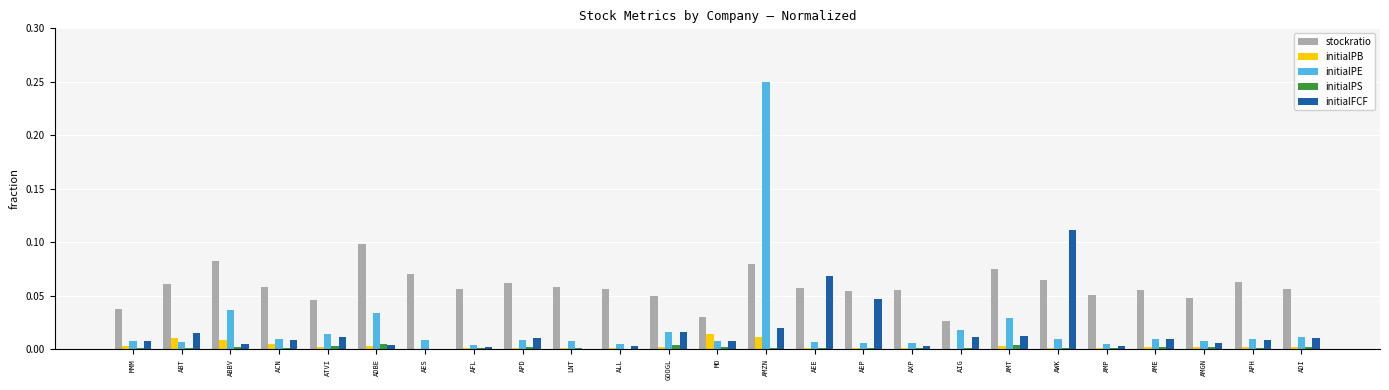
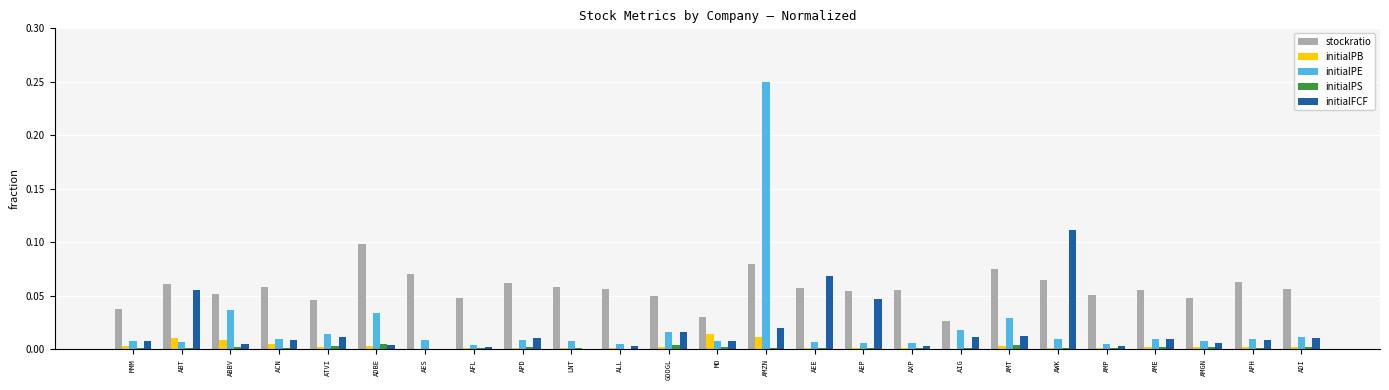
  {
    "stockratio": {
      "MMM": 0.038,
      "ABT": 0.061,
-     "ABBV": 0.083,
+     "ABBV": 0.051,
      "ACN": 0.058,
      "ATVI": 0.046,
      "ADBE": 0.098,
      "AES": 0.070,
-     "AFL": 0.056,
+     "AFL": 0.048,
      "APD": 0.062,
      "LNT": 0.058,
      "ALL": 0.056,
      "GOOGL": 0.050,
      "MO": 0.030,
      "AMZN": 0.079,
      "AEE": 0.057,
      "AEP": 0.054,
      "AXP": 0.055,
      "AIG": 0.026,
      "AMT": 0.074,
      "AWK": 0.065,
      "AMP": 0.050,
      "AME": 0.055,
      "AMGN": 0.048,
      "APH": 0.062,
      "ADI": 0.056
    },
    "initialPB": {
      "MMM": 0.003,
      "ABT": 0.011,
      "ABBV": 0.009,
      "ACN": 0.005,
      "ADBE": 0.003,
      "MO": 0.014,
      "AMZN": 0.011,
      "AMT": 0.003
    },
    "initialPE": {
      "MMM": 0.008,
      "ABT": 0.006,
      "ABBV": 0.037,
      "ACN": 0.009,
      "ATVI": 0.014,
      "ADBE": 0.034,
      "AES": 0.008,
      "AFL": 0.004,
      "APD": 0.008,
      "LNT": 0.007,
      "ALL": 0.005,
      "GOOGL": 0.016,
      "MO": 0.008,
      "AMZN": 0.250,
      "AEE": 0.007,
      "AEP": 0.005,
      "AXP": 0.006,
      "AIG": 0.017,
      "AMT": 0.029,
      "AWK": 0.009,
      "AMP": 0.005,
      "AME": 0.010,
      "AMGN": 0.007,
      "APH": 0.009,
      "ADI": 0.011
    },
    "initialPS": {
      "ATVI": 0.003,
      "ADBE": 0.004,
      "GOOGL": 0.004,
      "AMT": 0.004
    },
    "initialFCF": {
      "MMM": 0.008,
-     "ABT": 0.015,
+     "ABT": 0.056,
      "ABBV": 0.005,
      "ACN": 0.009,
      "ATVI": 0.011,
      "ADBE": 0.004,
      "AES": 0.000,
      "APD": 0.010,
      "LNT": 0.000,
      "ALL": 0.003,
      "GOOGL": 0.016,
      "MO": 0.007,
      "AMZN": 0.020,
      "AEE": 0.068,
      "AEP": 0.047,
      "AXP": 0.003,
      "AIG": 0.012,
      "AMT": 0.012,
      "AWK": 0.112,
      "AMP": 0.003,
      "AME": 0.010,
      "AMGN": 0.005,
      "APH": 0.008,
      "ADI": 0.010
    }
  }
